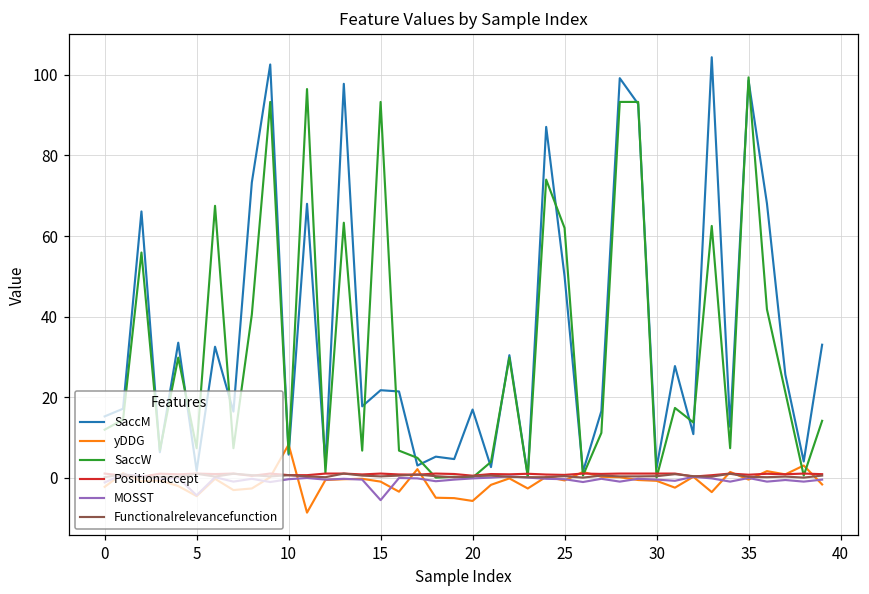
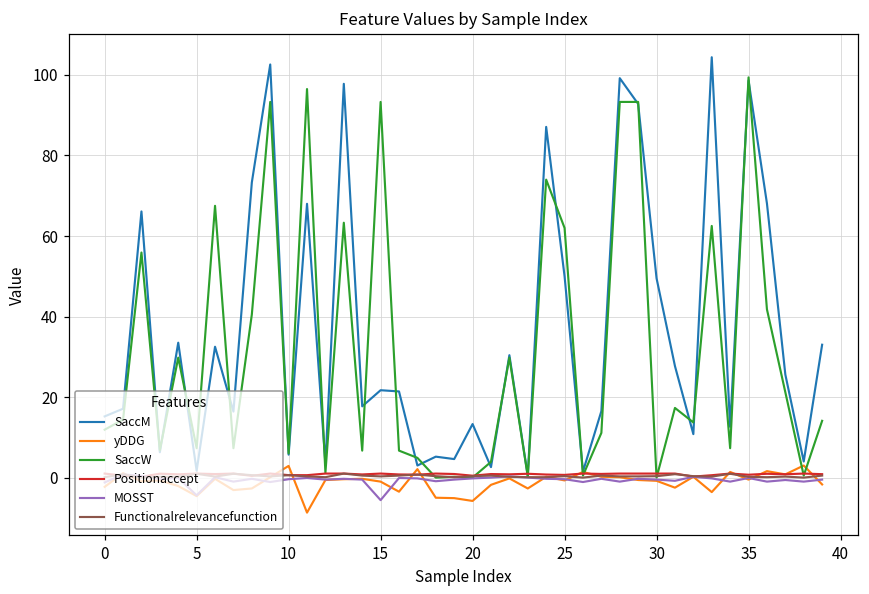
  {
    "SaccM": {
      "15": 22,
-     "20": 17,
+     "20": 13,
      "25": 50,
-     "30": 2,
+     "30": 50,
      "35": 99
    },
    "yDDG": {
-     "10": 8,
+     "10": 3,
      "15": -1,
      "20": -6
    },
    "SaccW": {
      "15": 93,
      "25": 62,
      "35": 99
    },
    "Positionaccept": {
      "15": 1
    },
    "MOSST": {
      "10": 0,
      "15": -6
    },
    "Functionalrelevancefunction": {
      "15": 0
    }
  }
